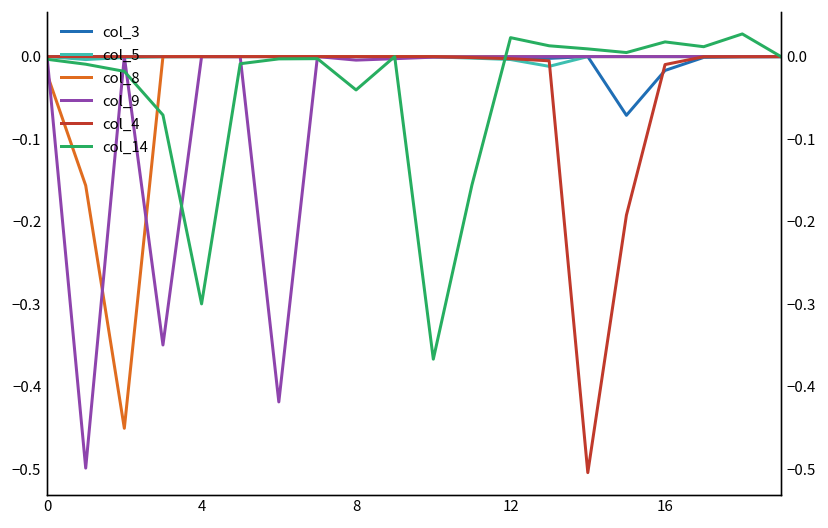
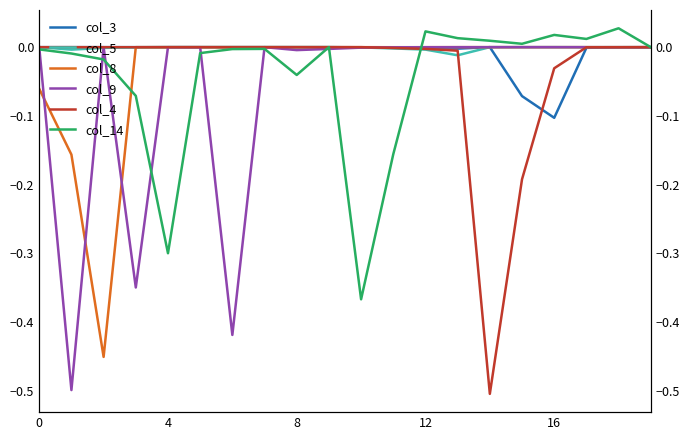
  {
    "col_3": {
-     "16": -0.02
+     "16": -0.10
    },
    "col_8": {
-     "0": -0.02
+     "0": -0.06
    },
    "col_9": {
      "8": 0.00
    },
    "col_4": {
-     "16": -0.01
+     "16": -0.03
    },
    "col_14": {
      "4": -0.30,
      "8": -0.04,
      "12": 0.02,
      "16": 0.02
    }
  }
